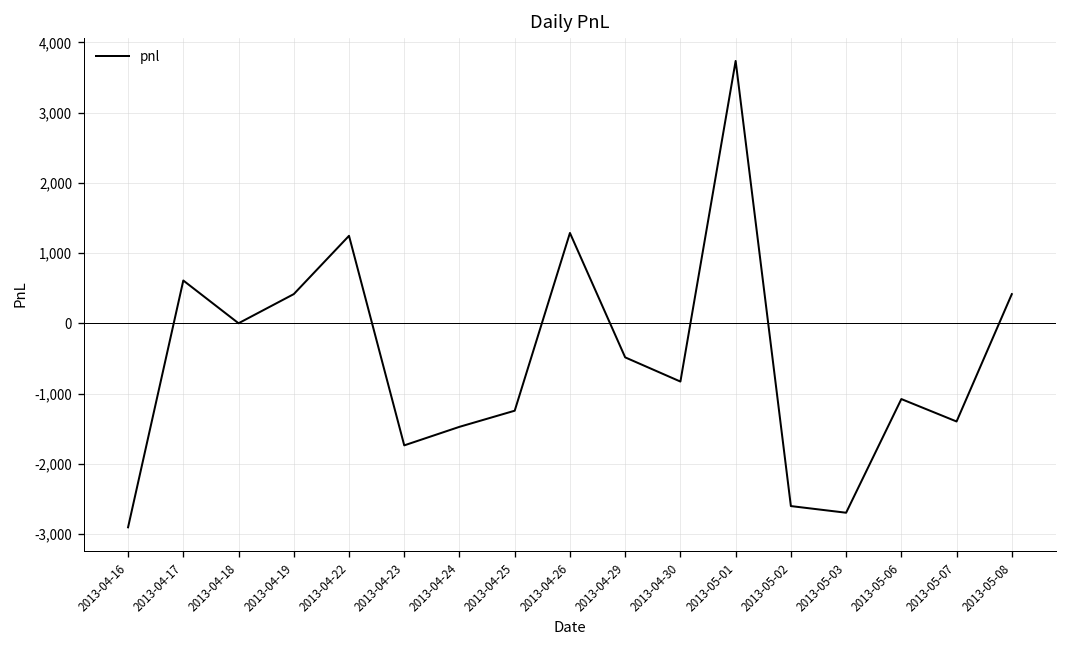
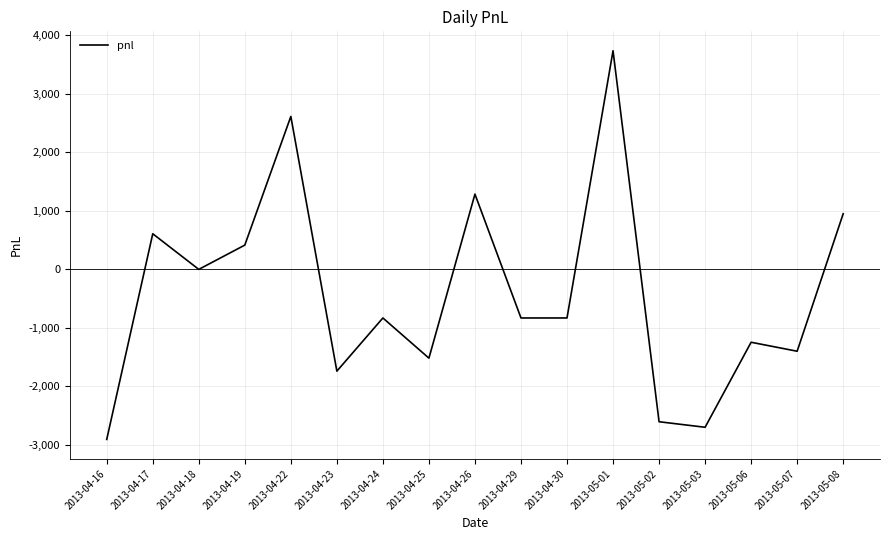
  {
    "2013-04-16": "-2,900",
    "2013-04-17": "600",
    "2013-04-18": "0",
    "2013-04-19": "400",
-   "2013-04-22": "1,200",
+   "2013-04-22": "2,600",
    "2013-04-23": "-1,700",
-   "2013-04-24": "-1,500",
-   "2013-04-25": "-1,200",
+   "2013-04-24": "-800",
+   "2013-04-25": "-1,500",
    "2013-04-26": "1,300",
-   "2013-04-29": "-500",
+   "2013-04-29": "-800",
    "2013-04-30": "-800",
    "2013-05-01": "3,700",
    "2013-05-02": "-2,600",
    "2013-05-03": "-2,700",
-   "2013-05-06": "-1,100",
+   "2013-05-06": "-1,200",
    "2013-05-07": "-1,400",
-   "2013-05-08": "400"
+   "2013-05-08": "900"
  }
